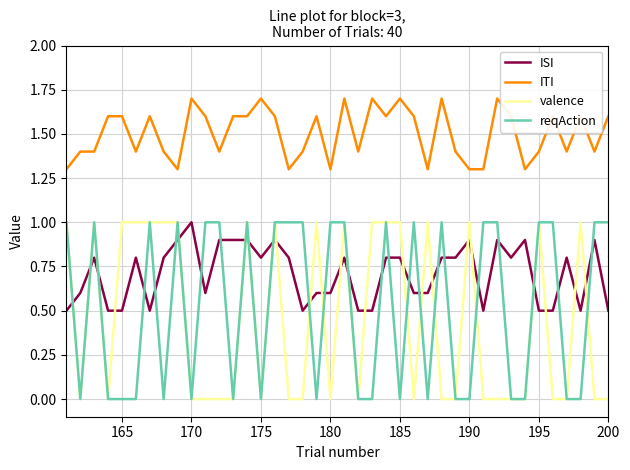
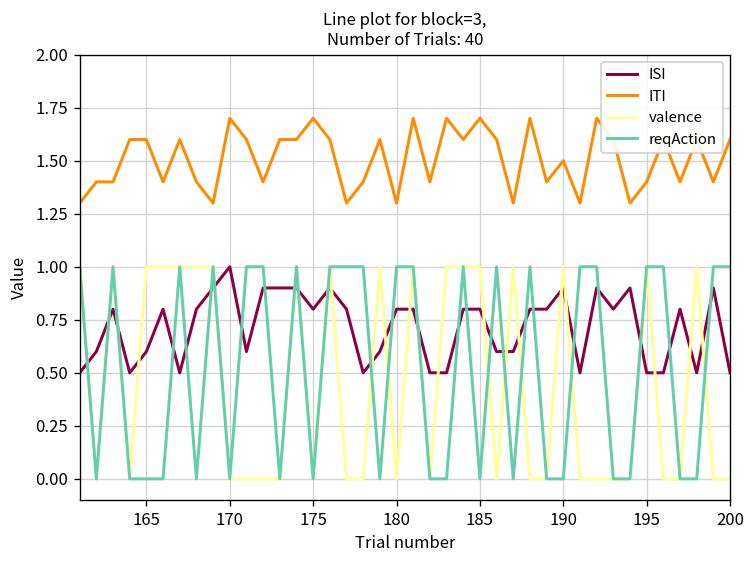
  {
    "ISI": {
-     "165": 0.5,
+     "165": 0.6,
      "170": 1.0,
      "175": 0.8,
-     "180": 0.6,
+     "180": 0.8,
      "185": 0.8,
      "190": 0.9,
      "195": 0.5,
      "200": 0.5
    },
    "ITI": {
      "165": 1.6,
      "170": 1.7,
      "175": 1.7,
      "180": 1.3,
      "185": 1.7,
-     "190": 1.3,
+     "190": 1.5,
      "195": 1.4,
      "200": 1.6
    },
    "valence": {
      "165": 1.0,
      "180": 0.0,
      "185": 1.0,
      "190": 1.0,
      "200": 0.0
    },
    "reqAction": {
      "165": 0.0,
      "180": 1.0,
      "185": 0.0,
      "190": 0.0,
      "200": 1.0
    }
  }
